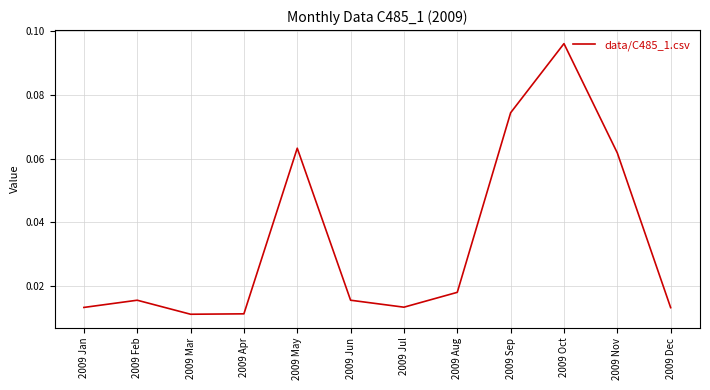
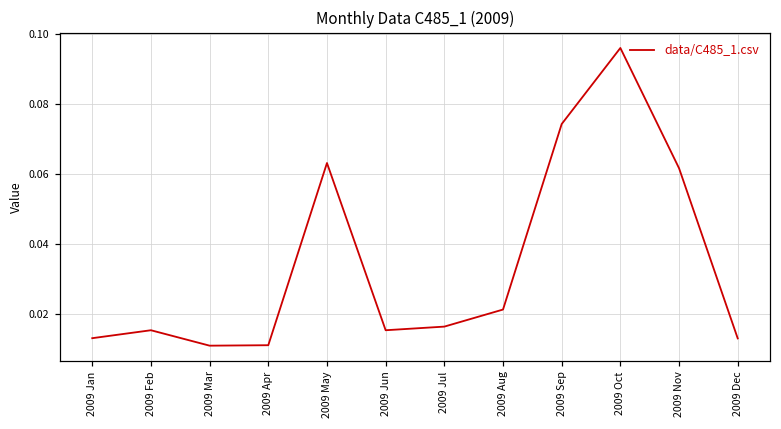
  {
    "2009 Jan": 0.013,
    "2009 Feb": 0.015,
    "2009 Mar": 0.011,
    "2009 Apr": 0.011,
    "2009 May": 0.063,
    "2009 Jun": 0.015,
-   "2009 Jul": 0.013,
-   "2009 Aug": 0.018,
+   "2009 Jul": 0.017,
+   "2009 Aug": 0.021,
    "2009 Sep": 0.074,
    "2009 Oct": 0.096,
    "2009 Nov": 0.062,
    "2009 Dec": 0.013
  }
